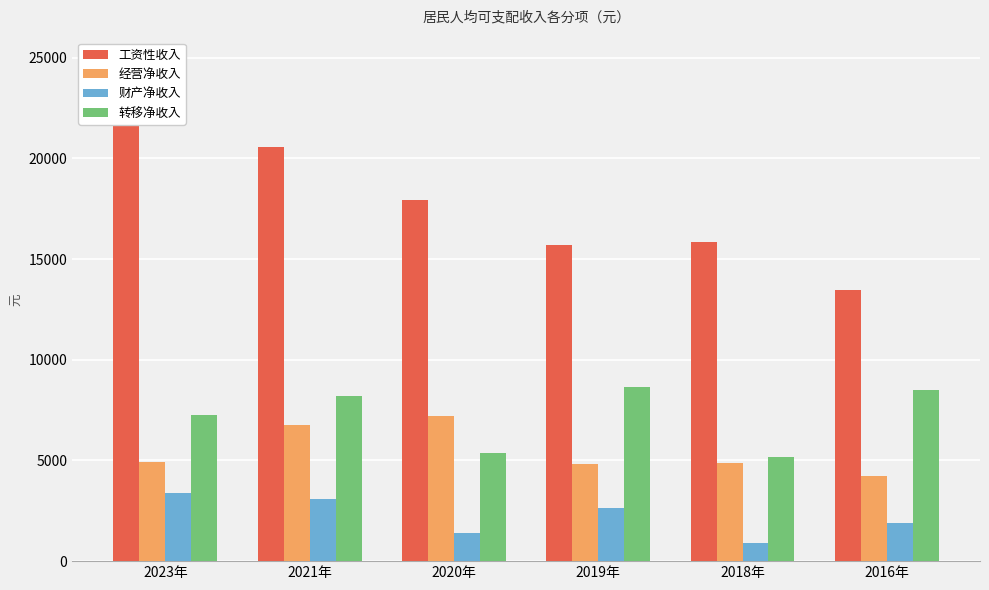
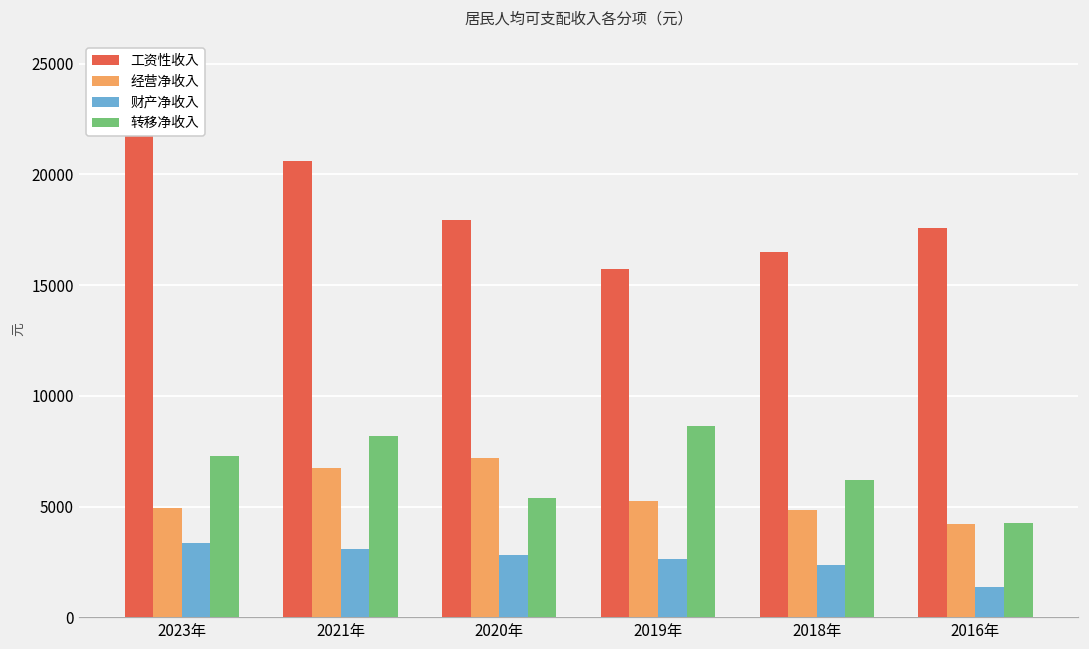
  {
    "工资性收入": {
      "2021年": 20600,
      "2020年": 17900,
      "2019年": 15700,
-     "2018年": 15800,
-     "2016年": 13500
+     "2018年": 16500,
+     "2016年": 17600
    },
    "经营净收入": {
      "2023年": 4900,
      "2021年": 6800,
      "2020年": 7200,
-     "2019年": 4800,
+     "2019年": 5200,
      "2018年": 4900,
      "2016年": 4200
    },
    "财产净收入": {
      "2023年": 3400,
      "2021年": 3100,
-     "2020年": 1400,
+     "2020年": 2800,
      "2019年": 2600,
-     "2018年": 900,
-     "2016年": 1900
+     "2018年": 2400,
+     "2016年": 1400
    },
    "转移净收入": {
      "2023年": 7300,
      "2021年": 8200,
      "2020年": 5400,
      "2019年": 8600,
-     "2018年": 5200,
-     "2016年": 8500
+     "2018年": 6200,
+     "2016年": 4300
    }
  }
